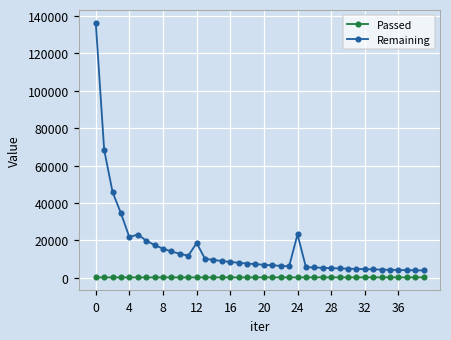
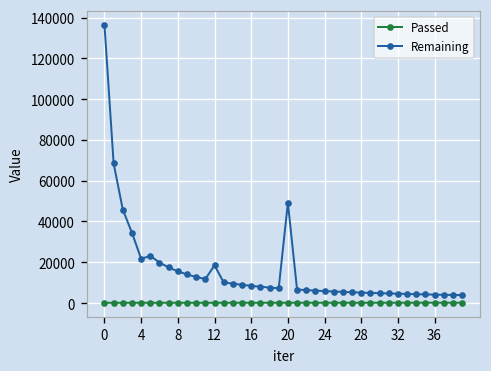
  {
    "Passed": {
      "0": 0,
      "4": 0,
      "8": 0,
      "12": 0,
      "16": 0,
      "20": 0,
      "24": 0,
      "28": 0,
      "32": 0,
      "36": 0
    },
    "Remaining": {
      "0": 136000,
      "4": 22000,
      "8": 16000,
      "12": 19000,
      "16": 8000,
-     "20": 7000,
-     "24": 23000,
+     "20": 49000,
+     "24": 6000,
      "28": 5000,
      "32": 5000,
      "36": 4000
    }
  }
